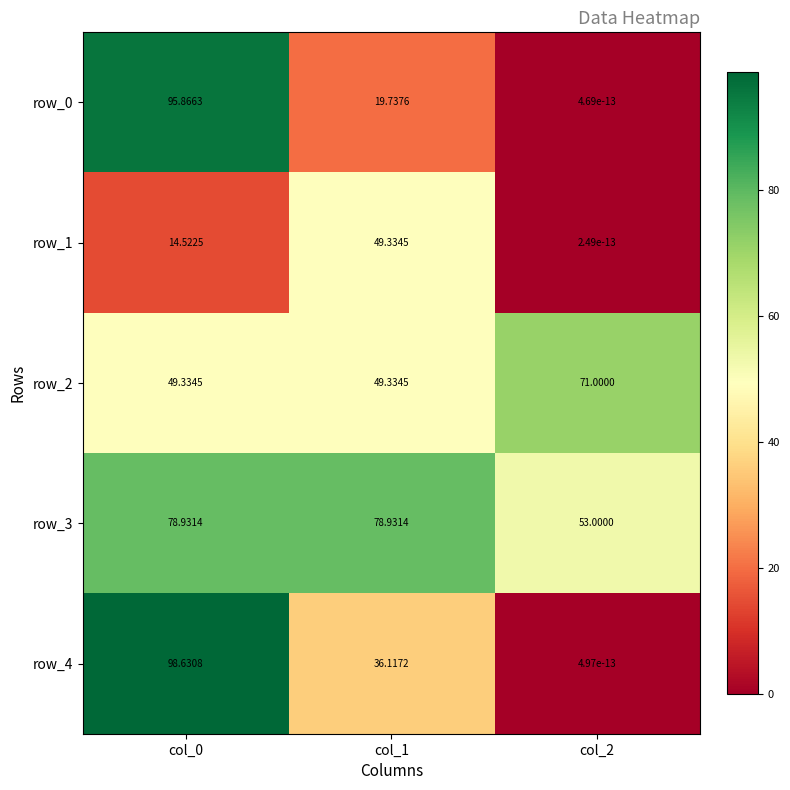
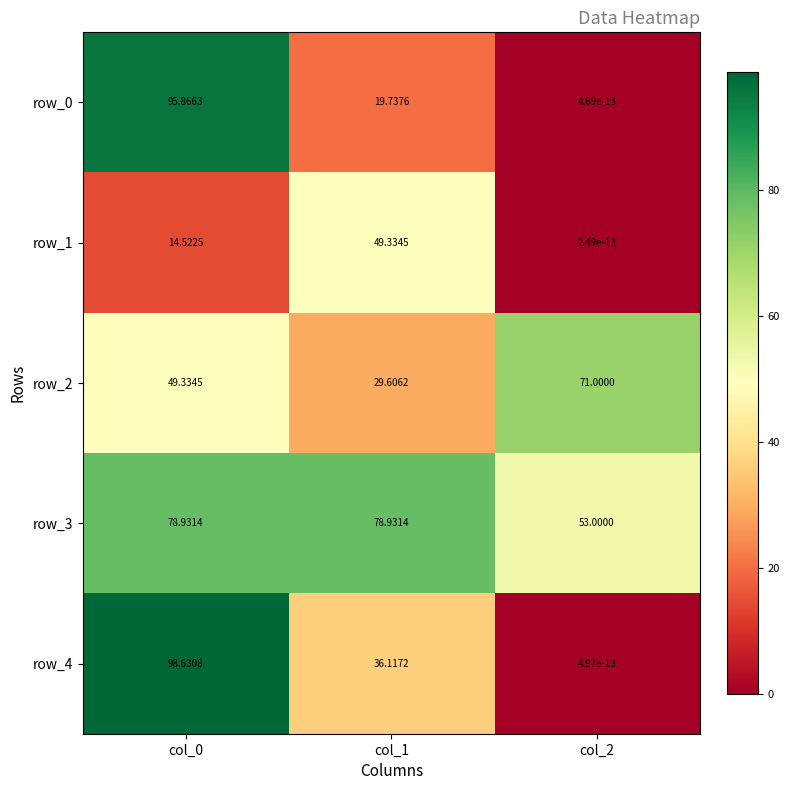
  {
    "row_0": {
      "col_0": "95.8663",
      "col_1": "19.7376",
      "col_2": "4.69e-13"
    },
    "row_1": {
      "col_0": "14.5225",
      "col_1": "49.3345",
      "col_2": "2.49e-13"
    },
    "row_2": {
      "col_0": "49.3345",
-     "col_1": "49.3345",
+     "col_1": "29.6062",
      "col_2": "71.0000"
    },
    "row_3": {
      "col_0": "78.9314",
      "col_1": "78.9314",
      "col_2": "53.0000"
    },
    "row_4": {
      "col_0": "98.6308",
      "col_1": "36.1172",
      "col_2": "4.97e-13"
    }
  }
